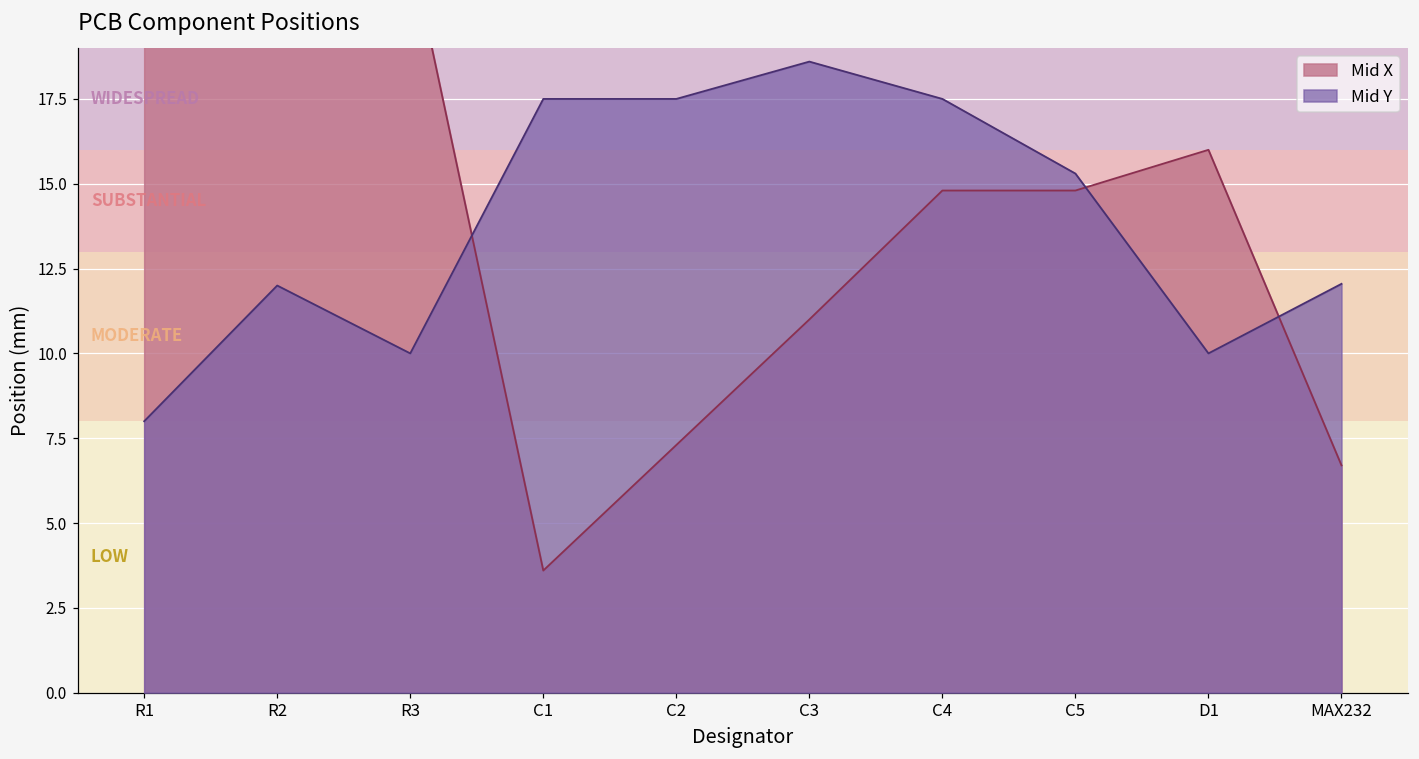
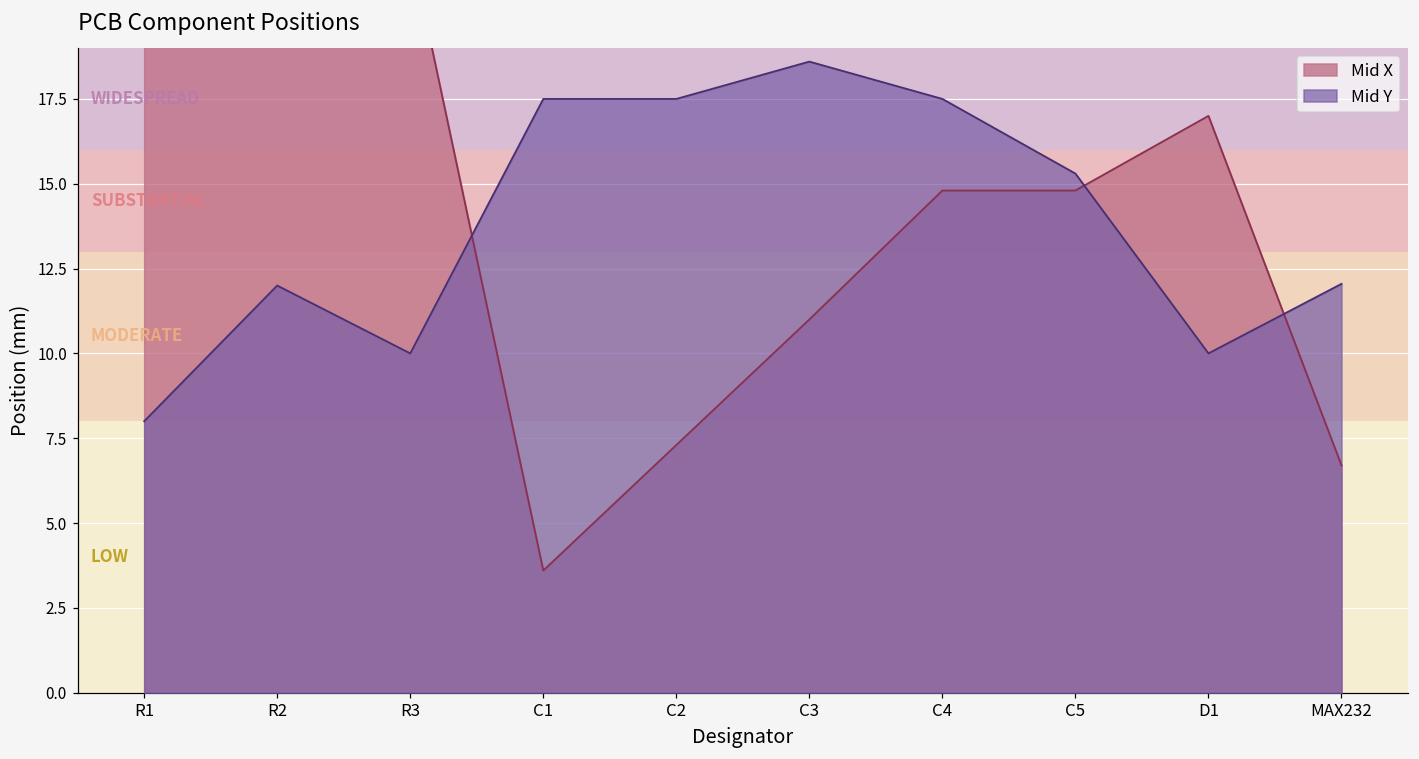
  {
    "Mid X": {
      "C1": 3.6,
      "C2": 7.3,
      "C3": 11,
      "C4": 14.8,
      "C5": 14.8,
-     "D1": 16,
+     "D1": 17,
      "MAX232": 6.7
    },
    "Mid Y": {
      "R1": 8,
      "R2": 12,
      "R3": 10,
      "C1": 17.5,
      "C2": 17.5,
      "C3": 18.6,
      "C4": 17.5,
      "C5": 15.3,
      "D1": 10,
      "MAX232": 12
    }
  }
